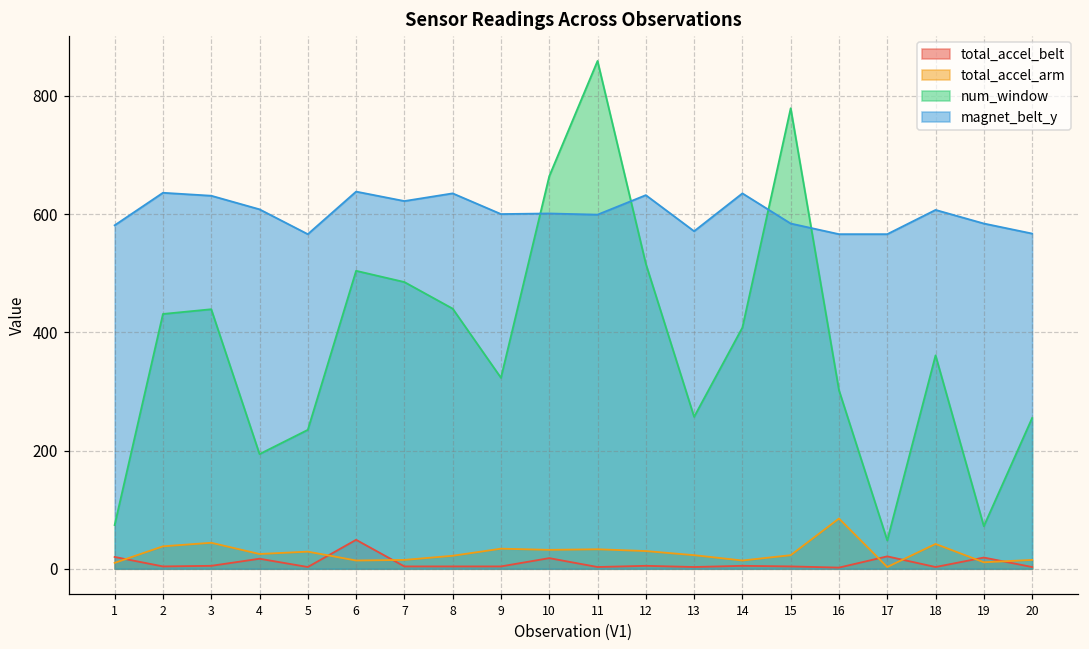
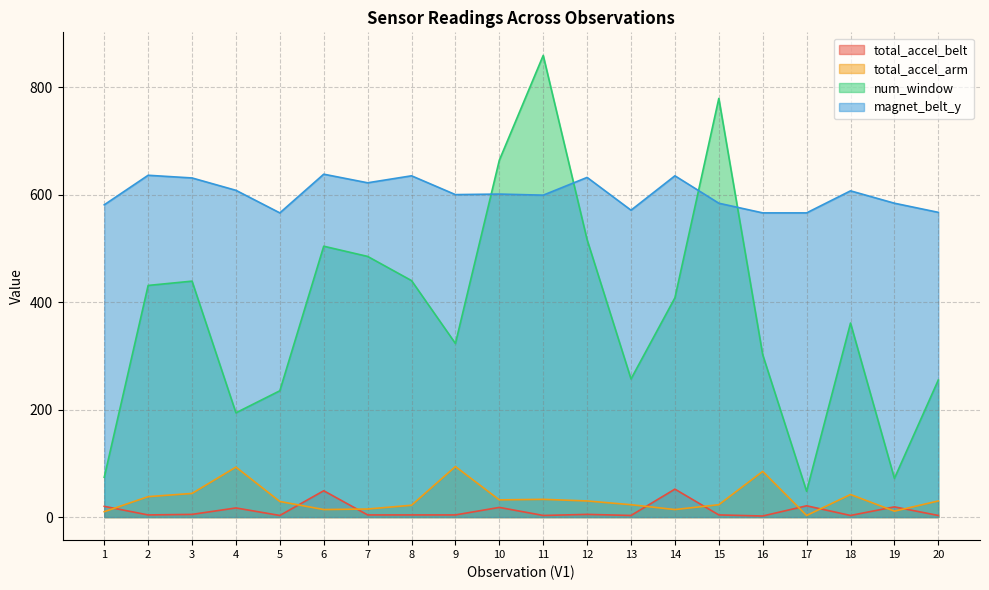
  {
    "total_accel_belt": {
      "1": 20,
      "2": 0,
      "3": 10,
      "4": 20,
      "5": 0,
      "6": 50,
      "7": 0,
      "8": 0,
      "9": 0,
      "10": 20,
      "11": 0,
      "12": 10,
      "13": 0,
-     "14": 10,
+     "14": 50,
      "15": 0,
      "16": 0,
      "17": 20,
      "18": 0,
      "19": 20,
      "20": 0
    },
    "total_accel_arm": {
      "1": 10,
      "2": 40,
      "3": 40,
-     "4": 30,
+     "4": 90,
      "5": 30,
      "6": 10,
      "7": 20,
      "8": 20,
-     "9": 30,
+     "9": 90,
      "10": 30,
      "11": 30,
      "12": 30,
      "13": 20,
      "14": 10,
      "15": 20,
      "16": 90,
      "17": 0,
      "18": 40,
      "19": 10,
-     "20": 20
+     "20": 30
    },
    "num_window": {
      "1": 70,
      "2": 430,
      "3": 440,
      "4": 190,
      "5": 240,
      "6": 500,
      "7": 490,
      "8": 440,
      "9": 320,
      "10": 660,
      "11": 860,
      "12": 520,
      "13": 260,
      "14": 410,
      "15": 780,
      "16": 300,
      "17": 50,
      "18": 360,
      "19": 70,
      "20": 260
    },
    "magnet_belt_y": {
      "1": 580,
      "2": 640,
      "3": 630,
      "4": 610,
      "5": 570,
      "6": 640,
      "7": 620,
      "8": 640,
      "9": 600,
      "10": 600,
      "11": 600,
      "12": 630,
      "13": 570,
      "14": 640,
      "15": 580,
      "16": 570,
      "17": 570,
      "18": 610,
      "19": 580,
      "20": 570
    }
  }
